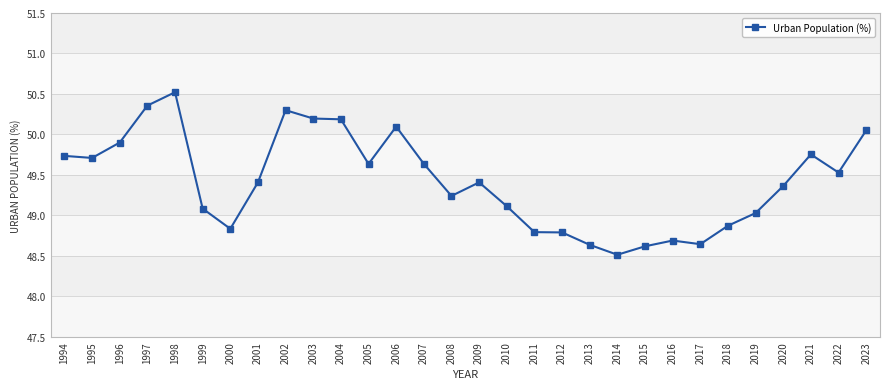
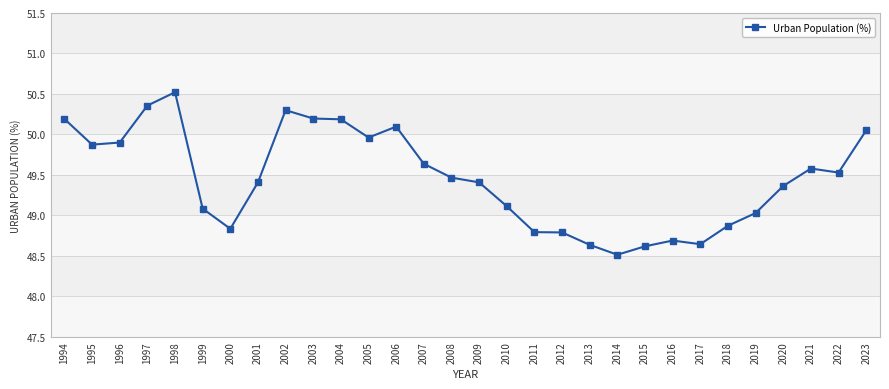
  {
-   "1994": 49.7,
-   "1995": 49.7,
+   "1994": 50.2,
+   "1995": 49.9,
    "1996": 49.9,
    "1997": 50.4,
    "1998": 50.5,
    "1999": 49.1,
    "2000": 48.8,
    "2001": 49.4,
    "2002": 50.3,
    "2003": 50.2,
    "2004": 50.2,
-   "2005": 49.6,
+   "2005": 50.0,
    "2006": 50.1,
    "2007": 49.6,
-   "2008": 49.2,
+   "2008": 49.5,
    "2009": 49.4,
    "2010": 49.1,
    "2011": 48.8,
    "2012": 48.8,
    "2013": 48.6,
    "2014": 48.5,
    "2015": 48.6,
    "2016": 48.7,
    "2017": 48.6,
    "2018": 48.9,
    "2019": 49.0,
    "2020": 49.4,
-   "2021": 49.8,
+   "2021": 49.6,
    "2022": 49.5,
    "2023": 50.0
  }
